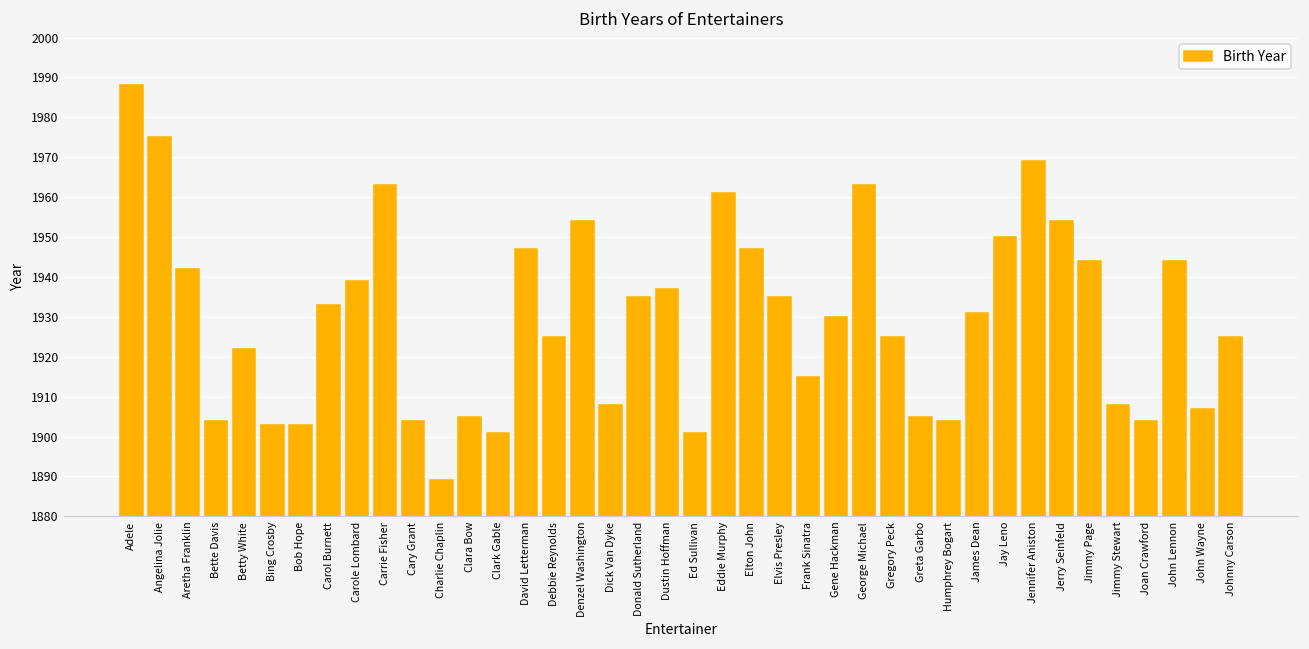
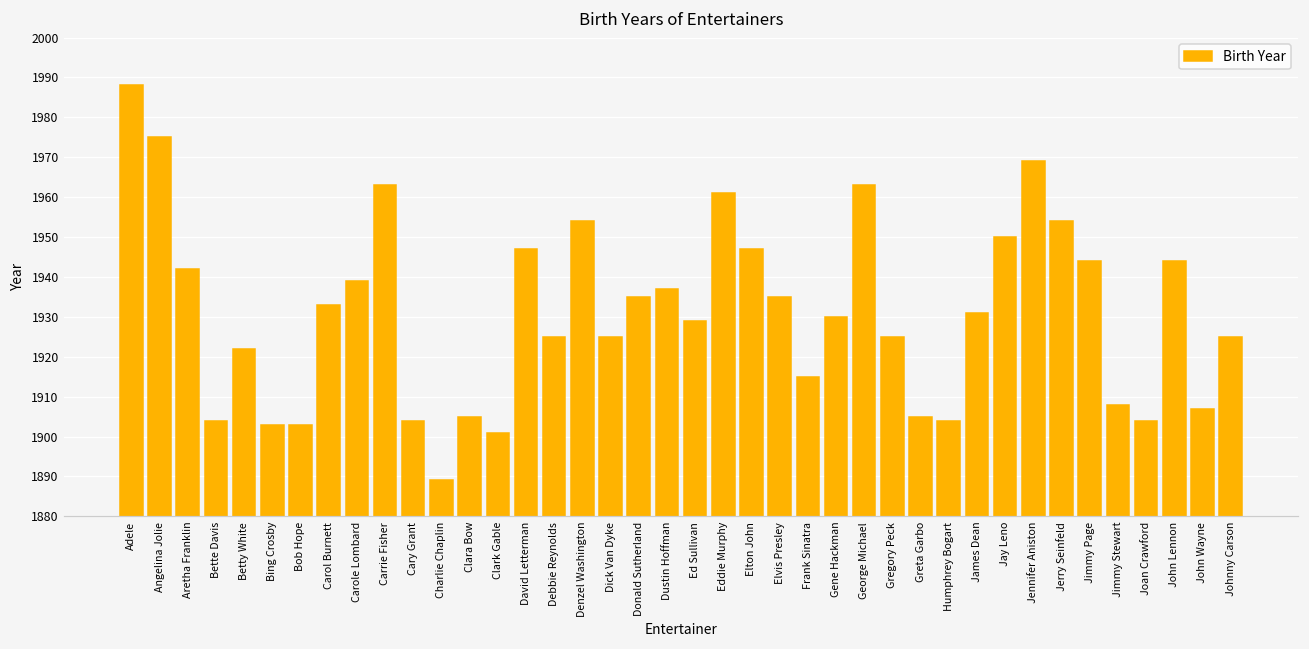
  {
    "Adele": 1988,
    "Angelina Jolie": 1975,
    "Aretha Franklin": 1942,
    "Bette Davis": 1904,
    "Betty White": 1922,
    "Bing Crosby": 1903,
    "Bob Hope": 1903,
    "Carol Burnett": 1933,
    "Carole Lombard": 1939,
    "Carrie Fisher": 1963,
    "Cary Grant": 1904,
    "Charlie Chaplin": 1889,
    "Clara Bow": 1905,
    "Clark Gable": 1901,
    "David Letterman": 1947,
    "Debbie Reynolds": 1925,
    "Denzel Washington": 1954,
-   "Dick Van Dyke": 1908,
+   "Dick Van Dyke": 1925,
    "Donald Sutherland": 1935,
    "Dustin Hoffman": 1937,
-   "Ed Sullivan": 1901,
+   "Ed Sullivan": 1929,
    "Eddie Murphy": 1961,
    "Elton John": 1947,
    "Elvis Presley": 1935,
    "Frank Sinatra": 1915,
    "Gene Hackman": 1930,
    "George Michael": 1963,
    "Gregory Peck": 1925,
    "Greta Garbo": 1905,
    "Humphrey Bogart": 1904,
    "James Dean": 1931,
    "Jay Leno": 1950,
    "Jennifer Aniston": 1969,
    "Jerry Seinfeld": 1954,
    "Jimmy Page": 1944,
    "Jimmy Stewart": 1908,
    "Joan Crawford": 1904,
    "John Lennon": 1944,
    "John Wayne": 1907,
    "Johnny Carson": 1925
  }
